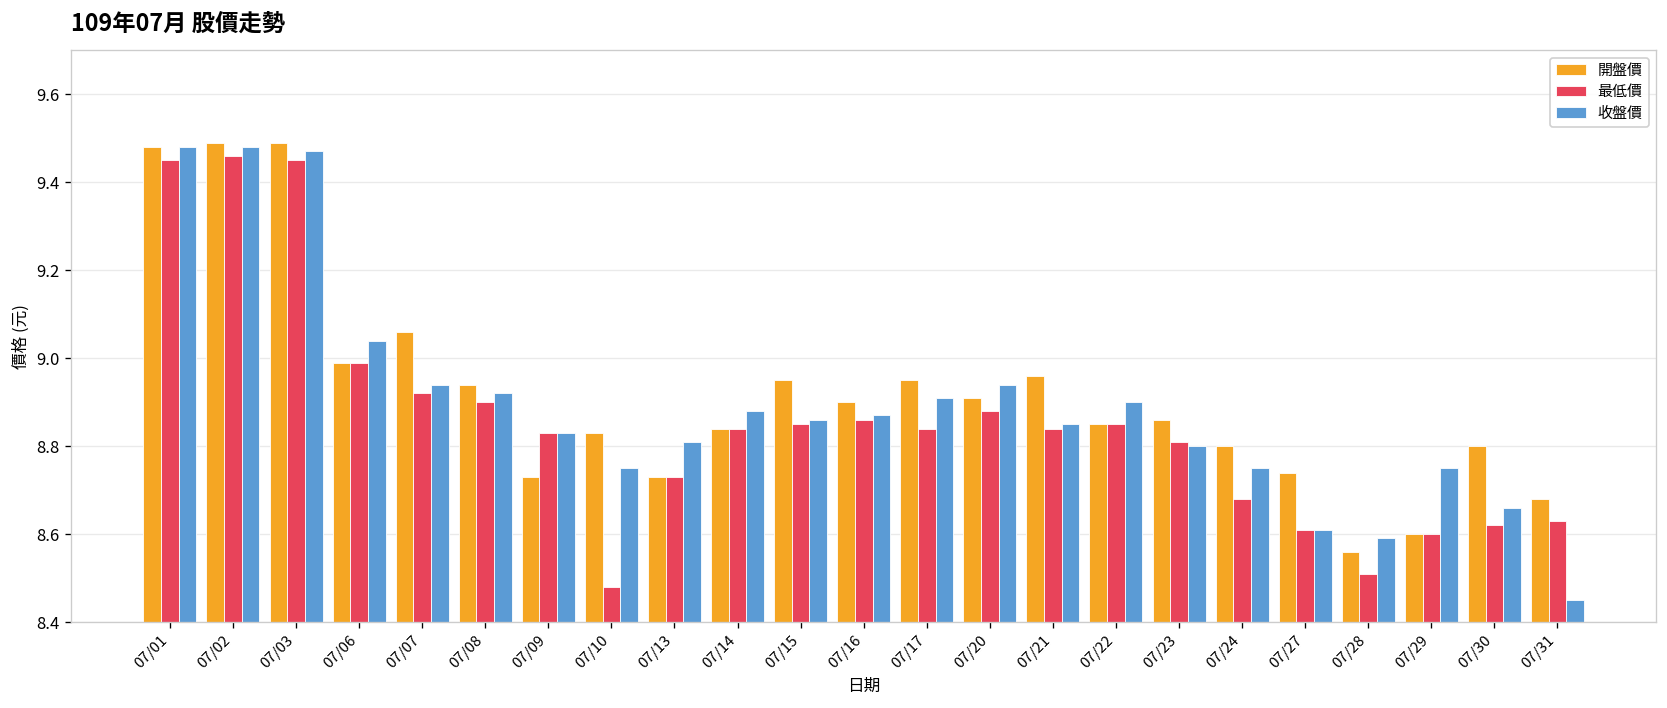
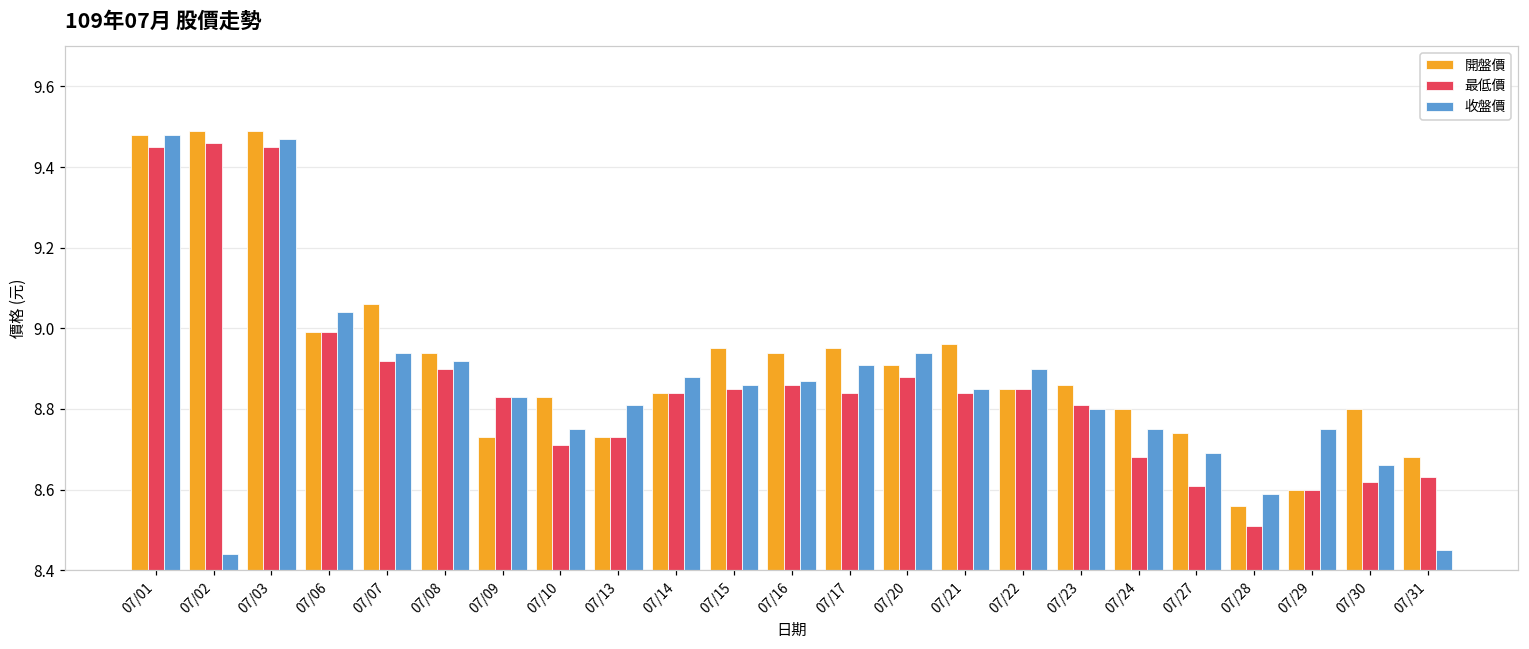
  {
    "開盤價": {
      "07/01": 9.48,
      "07/02": 9.49,
      "07/03": 9.49,
      "07/06": 8.99,
      "07/07": 9.06,
      "07/08": 8.94,
      "07/09": 8.73,
      "07/10": 8.83,
      "07/13": 8.73,
      "07/14": 8.84,
      "07/15": 8.95,
-     "07/16": 8.90,
+     "07/16": 8.94,
      "07/17": 8.95,
      "07/20": 8.91,
      "07/21": 8.96,
      "07/22": 8.85,
      "07/23": 8.86,
      "07/24": 8.80,
      "07/27": 8.74,
      "07/28": 8.56,
      "07/29": 8.60,
      "07/30": 8.80,
      "07/31": 8.68
    },
    "最低價": {
      "07/01": 9.45,
      "07/02": 9.46,
      "07/03": 9.45,
      "07/06": 8.99,
      "07/07": 8.92,
      "07/08": 8.90,
      "07/09": 8.83,
-     "07/10": 8.48,
+     "07/10": 8.71,
      "07/13": 8.73,
      "07/14": 8.84,
      "07/15": 8.85,
      "07/16": 8.86,
      "07/17": 8.84,
      "07/20": 8.88,
      "07/21": 8.84,
      "07/22": 8.85,
      "07/23": 8.81,
      "07/24": 8.68,
      "07/27": 8.61,
      "07/28": 8.51,
      "07/29": 8.60,
      "07/30": 8.62,
      "07/31": 8.63
    },
    "收盤價": {
      "07/01": 9.48,
-     "07/02": 9.48,
+     "07/02": 8.44,
      "07/03": 9.47,
      "07/06": 9.04,
      "07/07": 8.94,
      "07/08": 8.92,
      "07/09": 8.83,
      "07/10": 8.75,
      "07/13": 8.81,
      "07/14": 8.88,
      "07/15": 8.86,
      "07/16": 8.87,
      "07/17": 8.91,
      "07/20": 8.94,
      "07/21": 8.85,
      "07/22": 8.90,
      "07/23": 8.80,
      "07/24": 8.75,
-     "07/27": 8.61,
+     "07/27": 8.69,
      "07/28": 8.59,
      "07/29": 8.75,
      "07/30": 8.66,
      "07/31": 8.45
    }
  }
